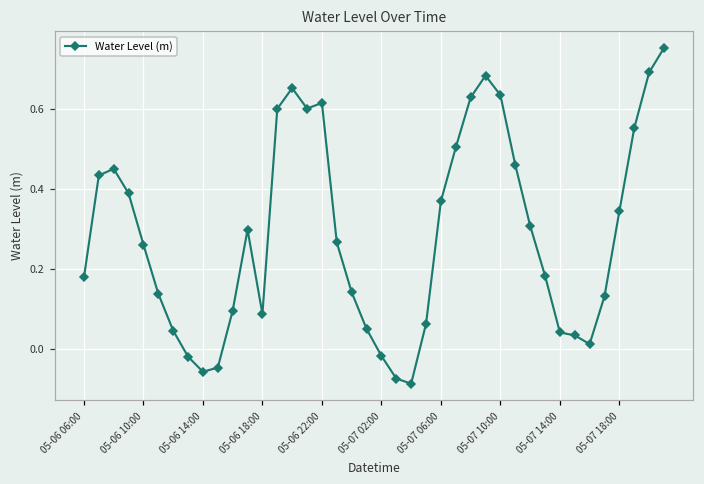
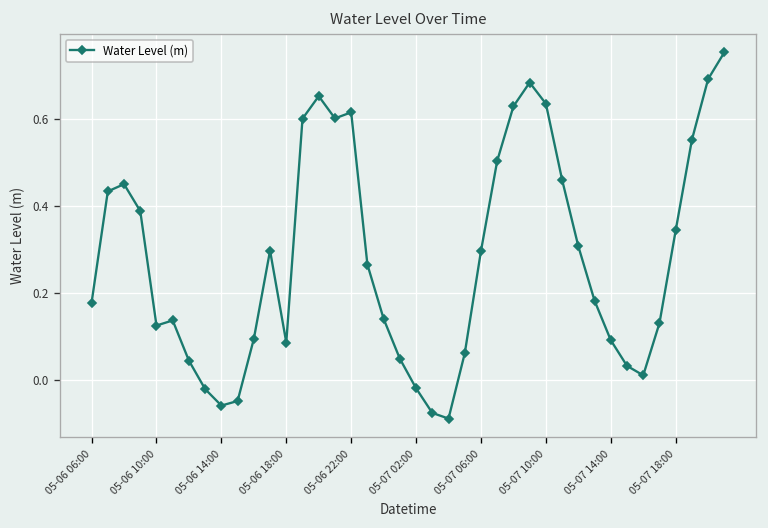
  {
    "05-06 06:00": 0.18,
-   "05-06 10:00": 0.26,
+   "05-06 10:00": 0.13,
    "05-06 14:00": -0.06,
    "05-06 18:00": 0.09,
    "05-06 22:00": 0.61,
    "05-07 02:00": -0.02,
-   "05-07 06:00": 0.37,
+   "05-07 06:00": 0.30,
    "05-07 10:00": 0.63,
-   "05-07 14:00": 0.04,
+   "05-07 14:00": 0.09,
    "05-07 18:00": 0.34
  }
